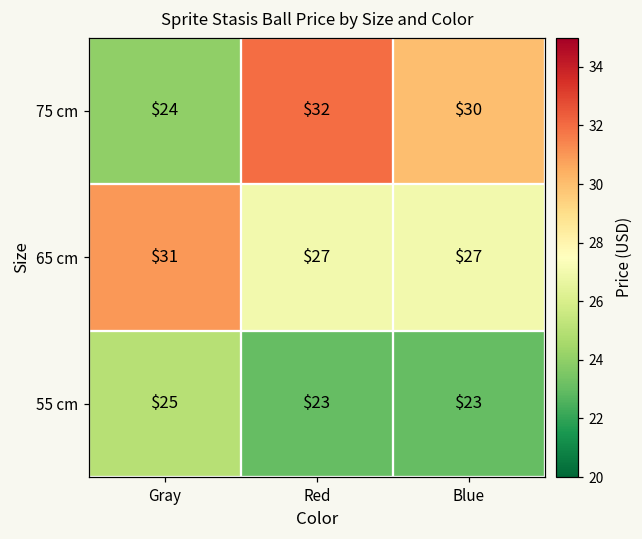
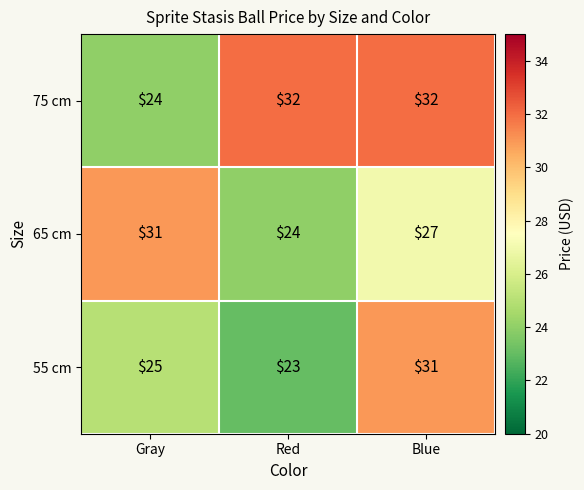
  {
    "75 cm": {
      "Gray": "$24",
      "Red": "$32",
-     "Blue": "$30"
+     "Blue": "$32"
    },
    "65 cm": {
      "Gray": "$31",
-     "Red": "$27",
+     "Red": "$24",
      "Blue": "$27"
    },
    "55 cm": {
      "Gray": "$25",
      "Red": "$23",
-     "Blue": "$23"
+     "Blue": "$31"
    }
  }
